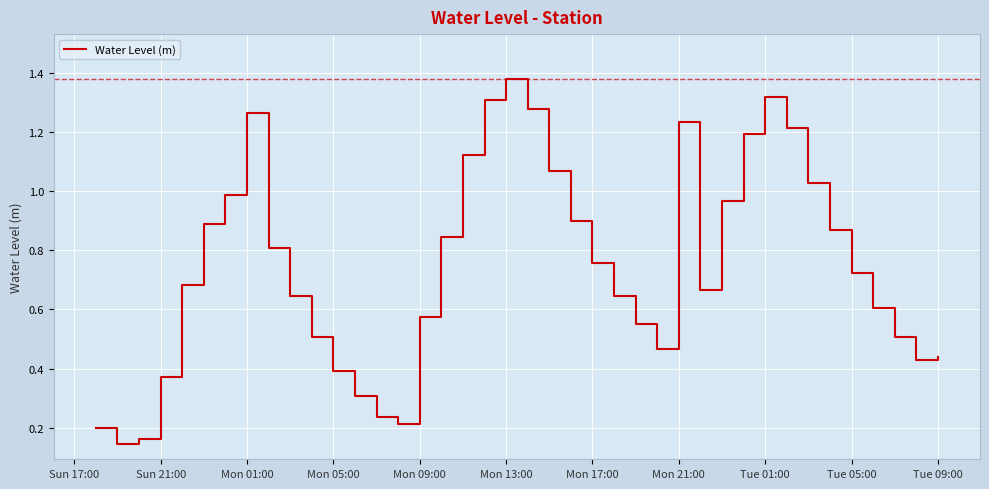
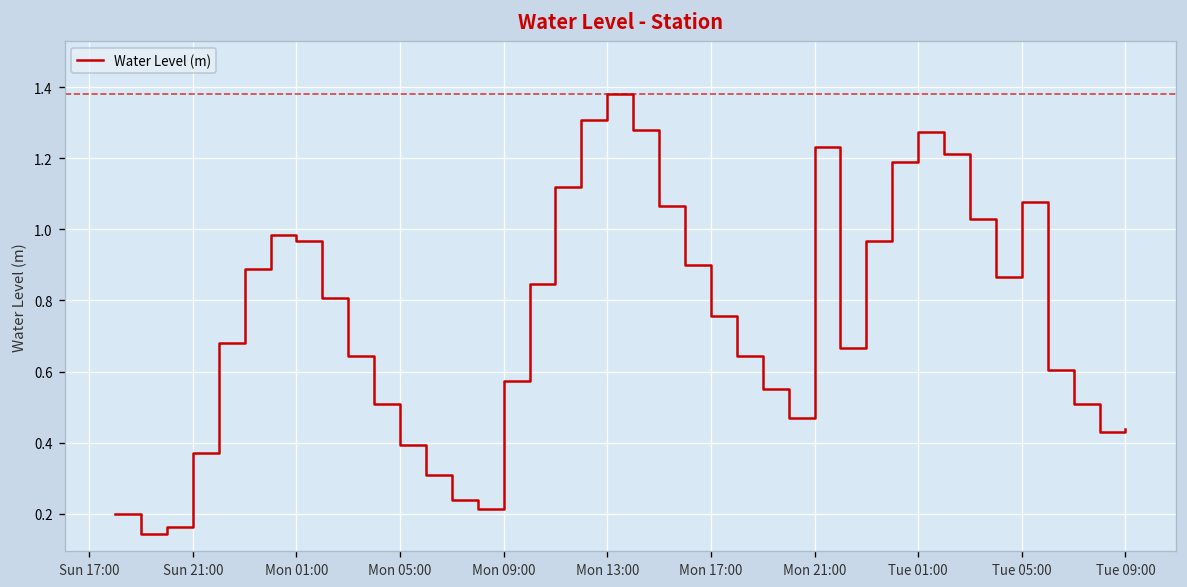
  {
    "Sun 21:00": 0.37,
-   "Mon 01:00": 1.26,
+   "Mon 01:00": 0.97,
    "Mon 05:00": 0.39,
    "Mon 09:00": 0.57,
    "Mon 13:00": 1.38,
    "Mon 17:00": 0.76,
    "Mon 21:00": 1.23,
-   "Tue 01:00": 1.32,
-   "Tue 05:00": 0.72,
+   "Tue 01:00": 1.28,
+   "Tue 05:00": 1.08,
    "Tue 09:00": 0.44
  }
